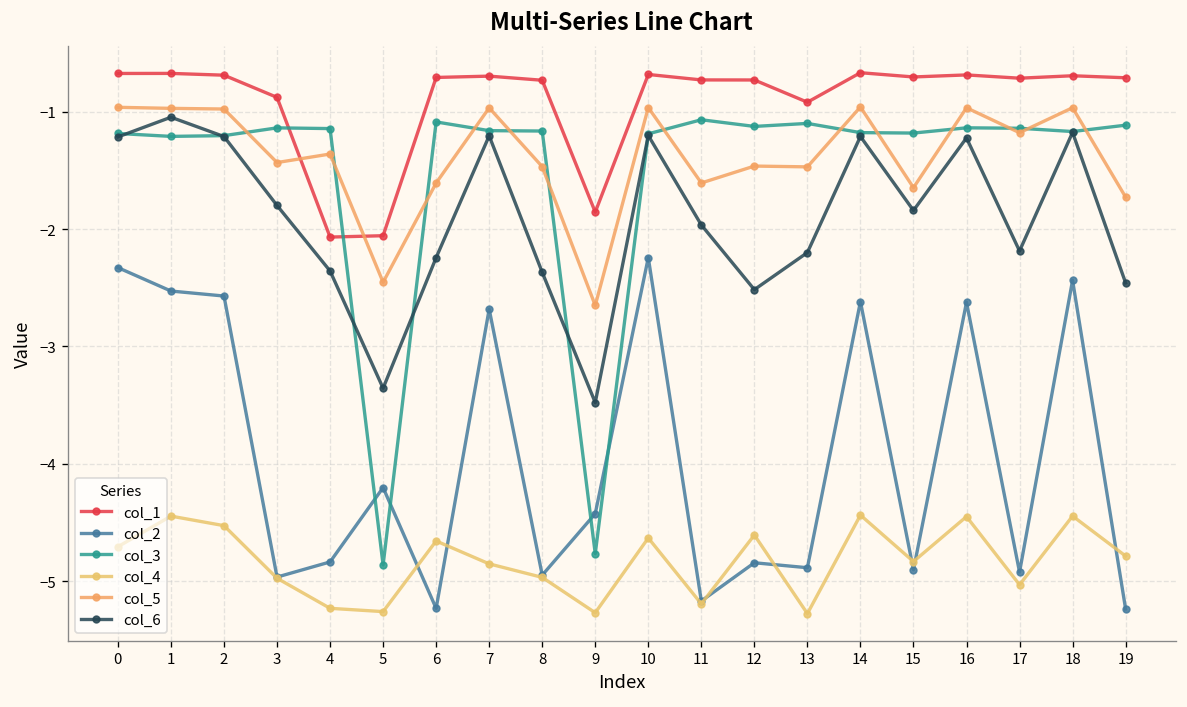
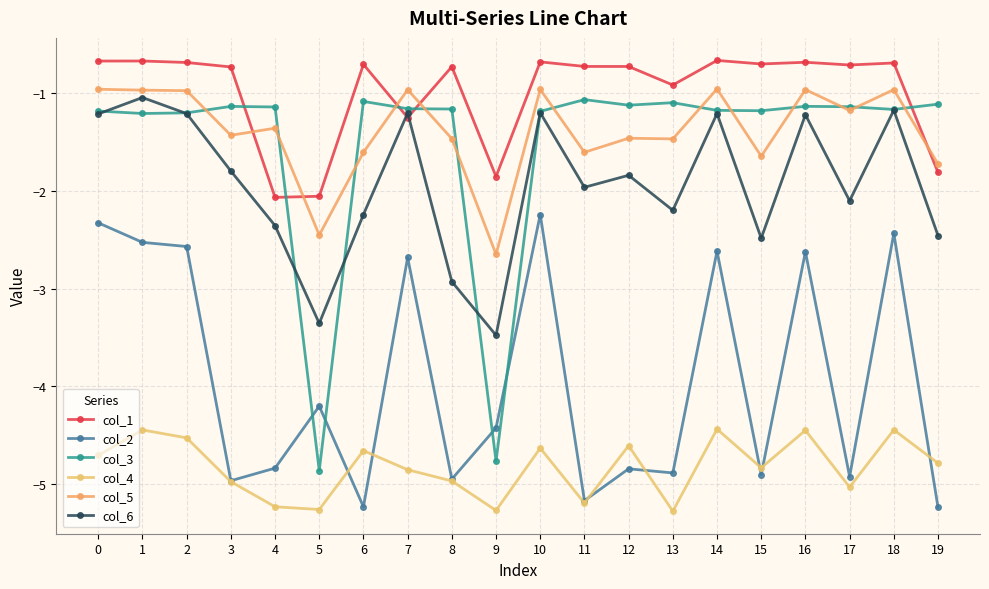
  {
    "col_1": {
      "0": -0.7,
      "1": -0.7,
      "2": -0.7,
-     "3": -0.9,
+     "3": -0.7,
      "4": -2.1,
      "5": -2.1,
      "6": -0.7,
-     "7": -0.7,
+     "7": -1.3,
      "8": -0.7,
      "9": -1.9,
      "10": -0.7,
      "11": -0.7,
      "12": -0.7,
      "13": -0.9,
      "14": -0.7,
      "15": -0.7,
      "16": -0.7,
      "17": -0.7,
      "18": -0.7,
-     "19": -0.7
+     "19": -1.8
    },
    "col_6": {
      "0": -1.2,
      "1": -1.0,
      "3": -1.8,
      "4": -2.4,
      "5": -3.4,
      "6": -2.2,
      "7": -1.2,
-     "8": -2.4,
+     "8": -2.9,
      "9": -3.5,
      "11": -2.0,
-     "12": -2.5,
+     "12": -1.8,
      "13": -2.2,
      "14": -1.2,
-     "15": -1.8,
+     "15": -2.5,
      "16": -1.2,
-     "17": -2.2,
+     "17": -2.1,
      "19": -2.5
    }
  }
